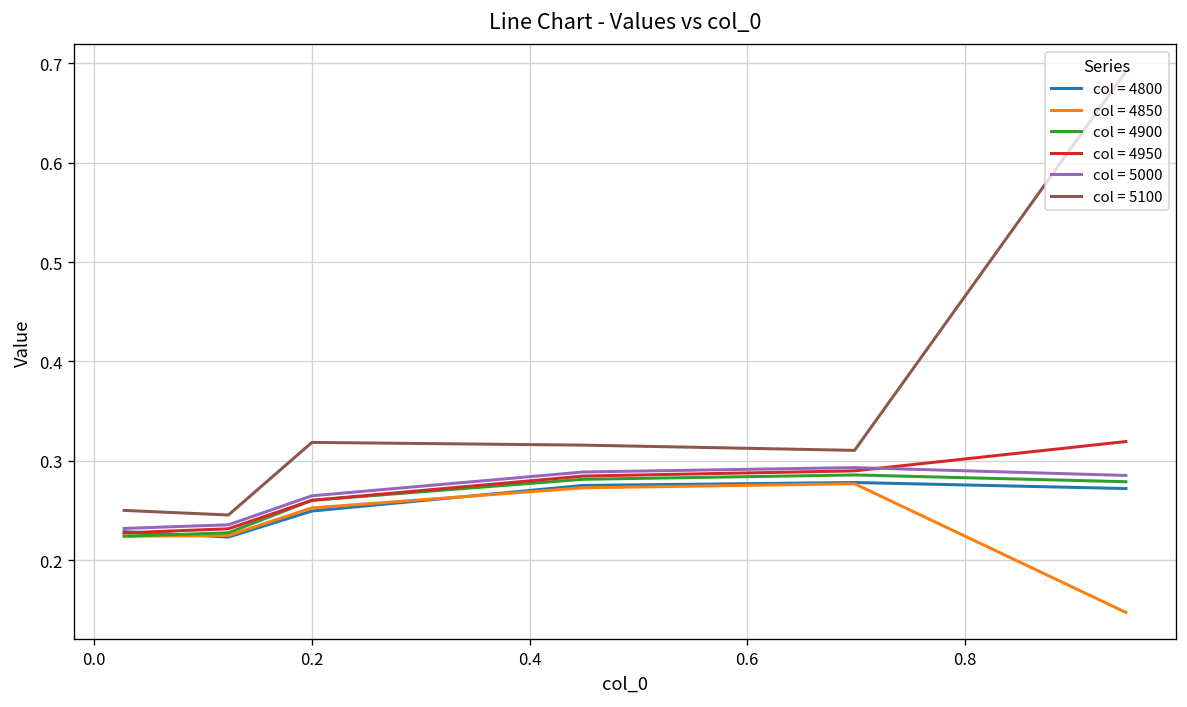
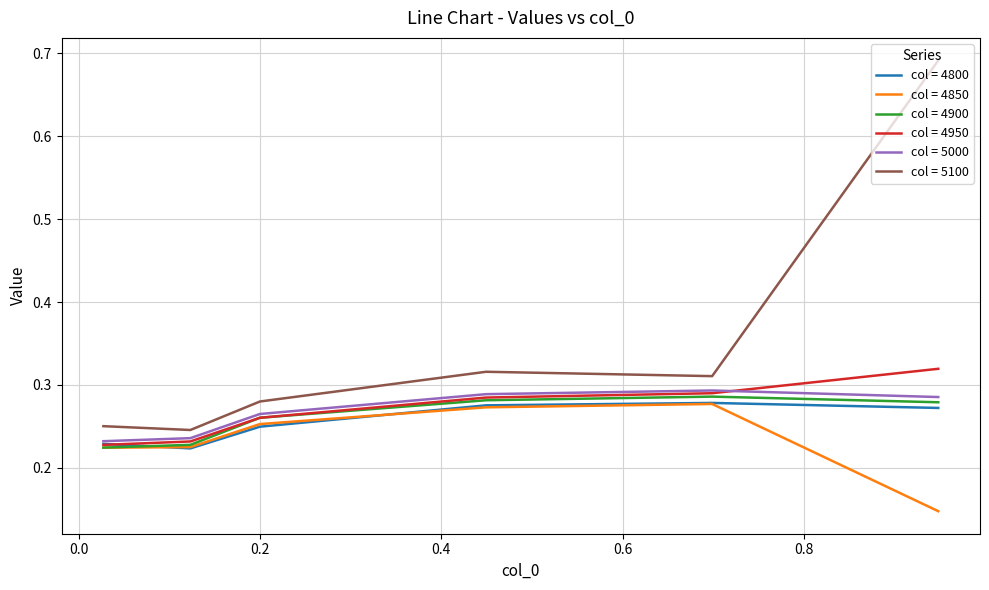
  {
    "col = 4800": {
      "0.2": 0.25
    },
    "col = 4850": {
      "0.2": 0.25
    },
    "col = 5000": {
      "0.2": 0.26
    },
    "col = 5100": {
-     "0.2": 0.32
+     "0.2": 0.28
    }
  }
